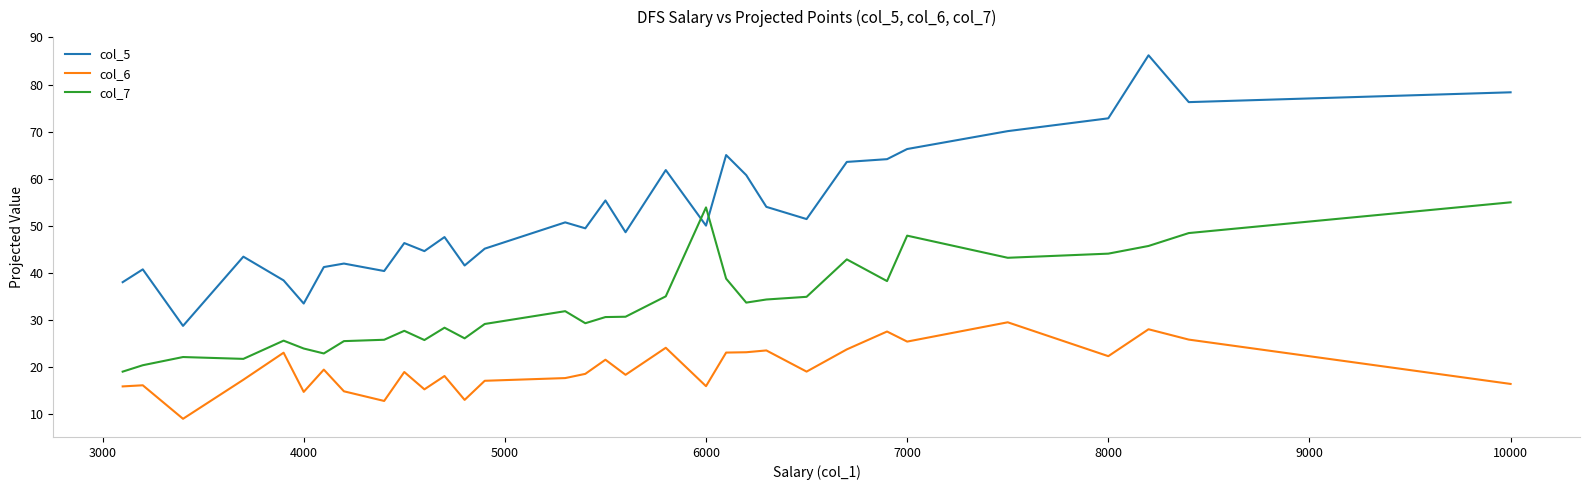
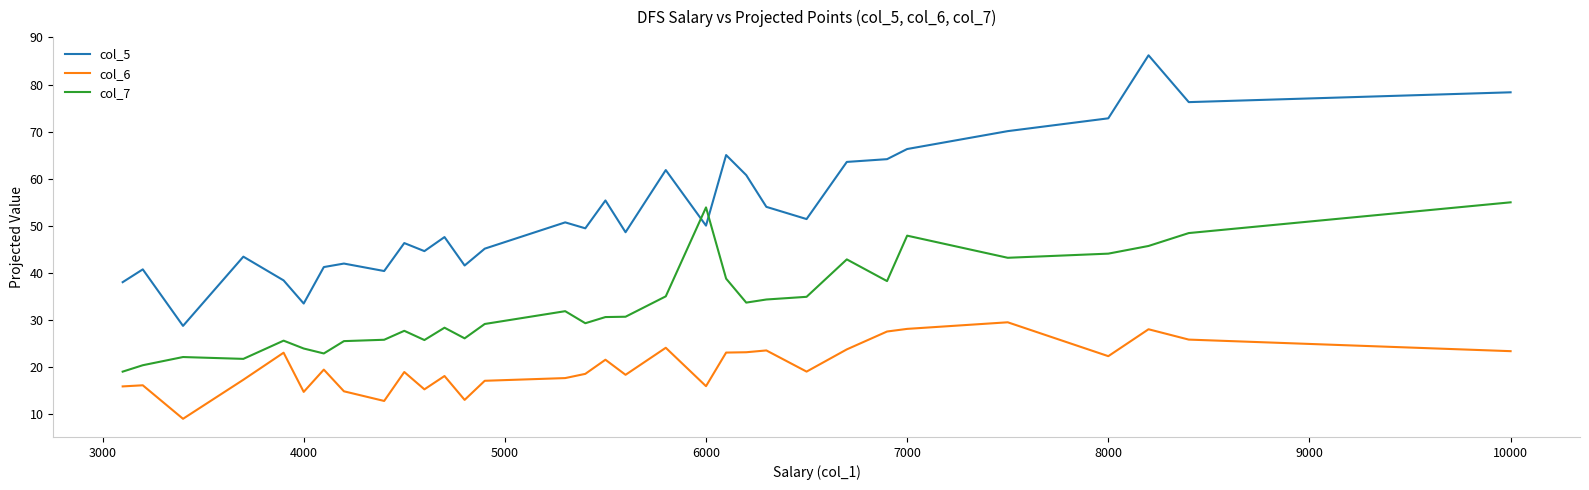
  {
    "col_5": {
      "4000": 33,
      "6000": 50,
      "7000": 66,
      "8000": 73,
      "10000": 78
    },
    "col_6": {
      "4000": 15,
      "6000": 16,
-     "7000": 25,
+     "7000": 28,
      "8000": 22,
-     "10000": 16
+     "10000": 23
    },
    "col_7": {
      "4000": 24,
      "6000": 54,
      "7000": 48,
      "8000": 44,
      "10000": 55
    }
  }
